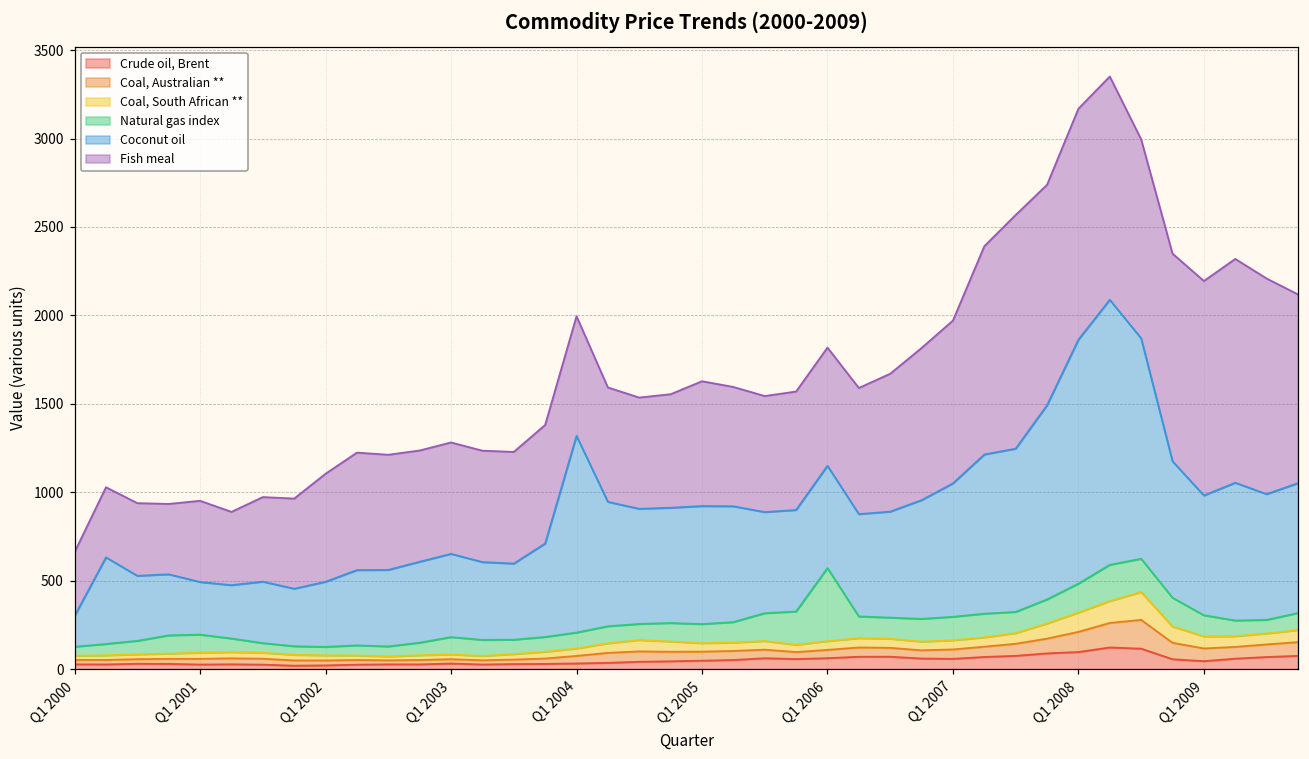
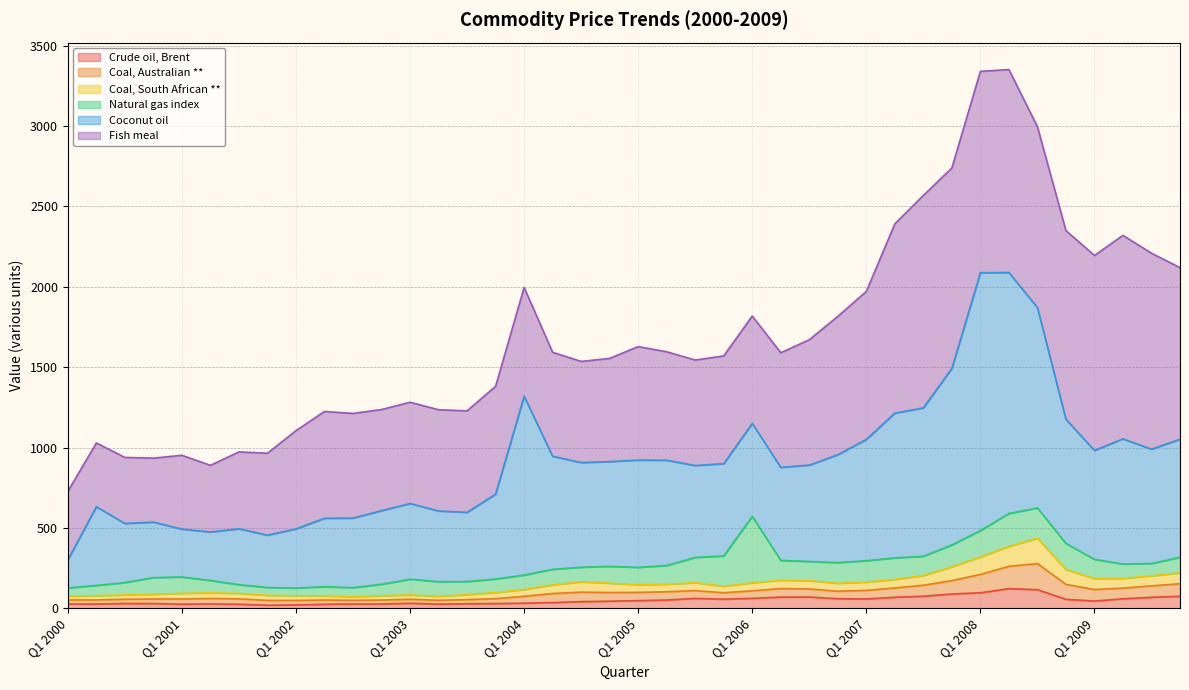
  {
    "Natural gas index": {
      "Q1 2000": 50,
      "Q1 2001": 100,
      "Q1 2002": 50,
      "Q1 2003": 100,
      "Q1 2004": 90,
      "Q1 2005": 110,
      "Q1 2006": 410,
      "Q1 2007": 130,
      "Q1 2008": 160,
      "Q1 2009": 120
    },
    "Coconut oil": {
      "Q1 2000": 170,
      "Q1 2001": 300,
      "Q1 2002": 370,
      "Q1 2003": 470,
      "Q1 2004": 1110,
      "Q1 2005": 670,
      "Q1 2006": 580,
      "Q1 2007": 750,
-     "Q1 2008": 1380,
+     "Q1 2008": 1600,
      "Q1 2009": 680
    },
    "Fish meal": {
-     "Q1 2000": 360,
+     "Q1 2000": 430,
      "Q1 2001": 460,
      "Q1 2002": 610,
      "Q1 2003": 630,
      "Q1 2004": 680,
      "Q1 2005": 710,
      "Q1 2006": 670,
      "Q1 2007": 920,
-     "Q1 2008": 1310,
+     "Q1 2008": 1250,
      "Q1 2009": 1210
    }
  }
